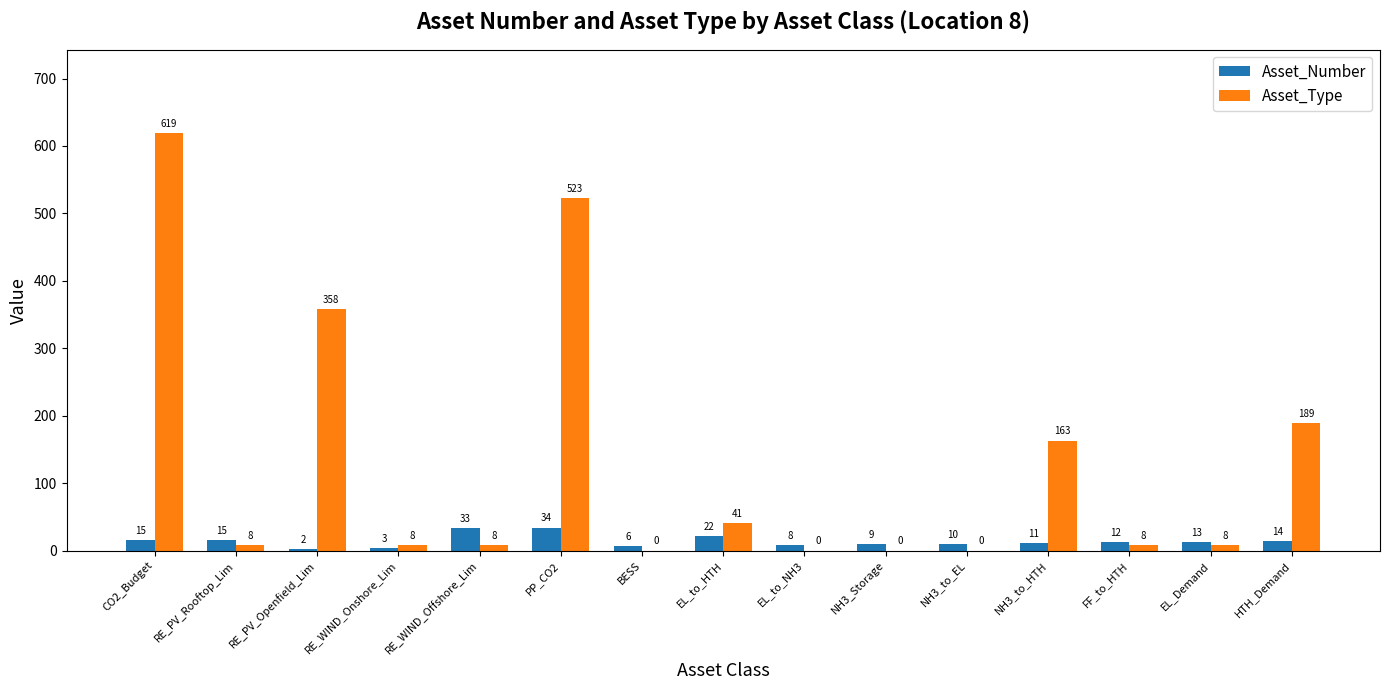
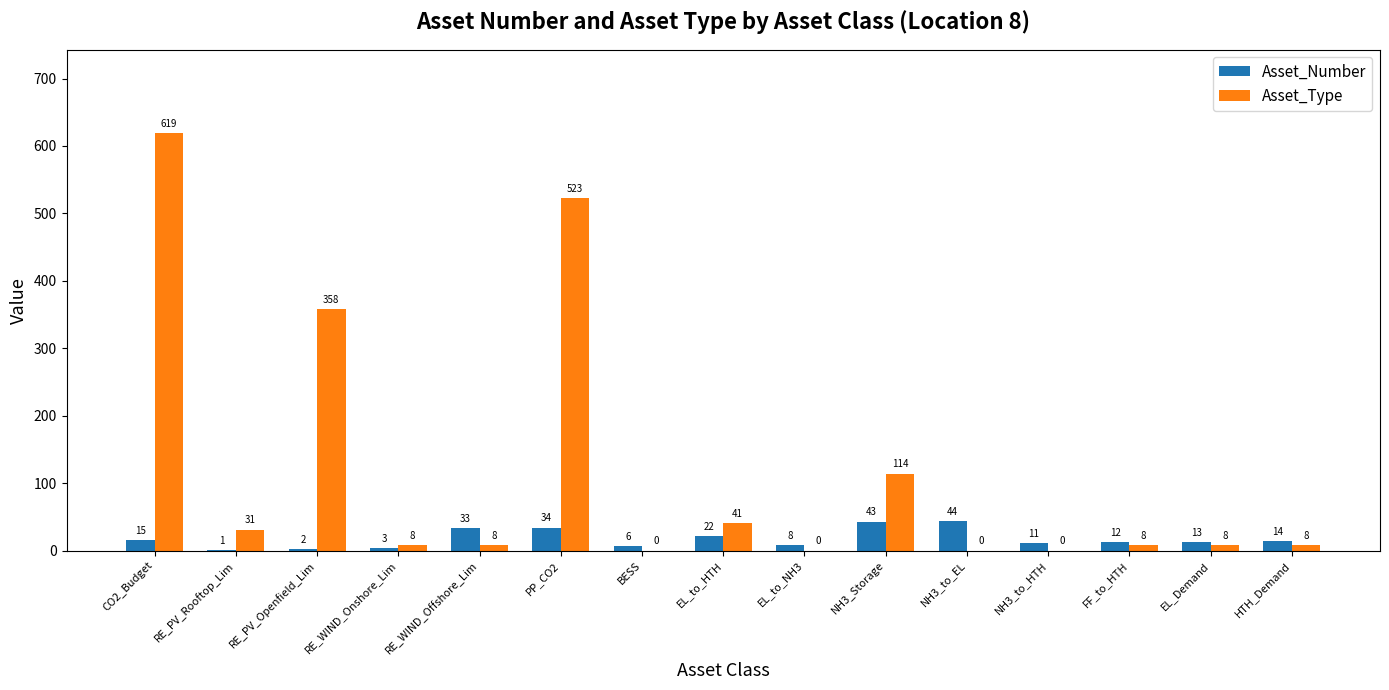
  {
    "Asset_Number": {
      "CO2_Budget": 15,
-     "RE_PV_Rooftop_Lim": 15,
+     "RE_PV_Rooftop_Lim": 1,
      "RE_PV_Openfield_Lim": 2,
      "RE_WIND_Onshore_Lim": 3,
      "RE_WIND_Offshore_Lim": 33,
      "PP_CO2": 34,
      "BESS": 6,
      "EL_to_HTH": 22,
      "EL_to_NH3": 8,
-     "NH3_Storage": 9,
-     "NH3_to_EL": 10,
+     "NH3_Storage": 43,
+     "NH3_to_EL": 44,
      "NH3_to_HTH": 11,
      "FF_to_HTH": 12,
      "EL_Demand": 13,
      "HTH_Demand": 14
    },
    "Asset_Type": {
      "CO2_Budget": 619,
-     "RE_PV_Rooftop_Lim": 8,
+     "RE_PV_Rooftop_Lim": 31,
      "RE_PV_Openfield_Lim": 358,
      "RE_WIND_Onshore_Lim": 8,
      "RE_WIND_Offshore_Lim": 8,
      "PP_CO2": 523,
      "BESS": 0,
      "EL_to_HTH": 41,
      "EL_to_NH3": 0,
-     "NH3_Storage": 0,
+     "NH3_Storage": 114,
      "NH3_to_EL": 0,
-     "NH3_to_HTH": 163,
+     "NH3_to_HTH": 0,
      "FF_to_HTH": 8,
      "EL_Demand": 8,
-     "HTH_Demand": 189
+     "HTH_Demand": 8
    }
  }
